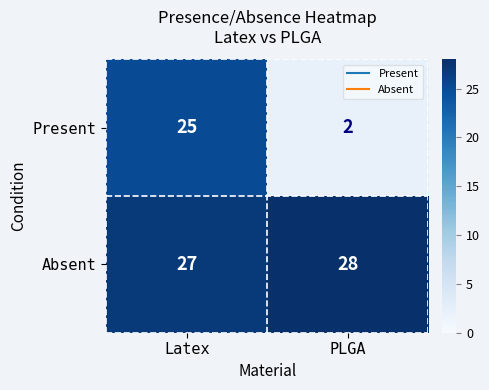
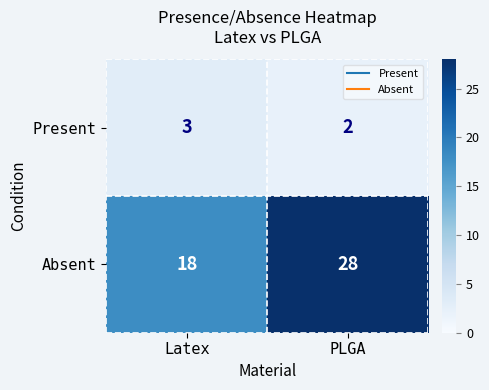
  {
    "Present": {
-     "Latex": 25,
+     "Latex": 3,
      "PLGA": 2
    },
    "Absent": {
-     "Latex": 27,
+     "Latex": 18,
      "PLGA": 28
    }
  }
